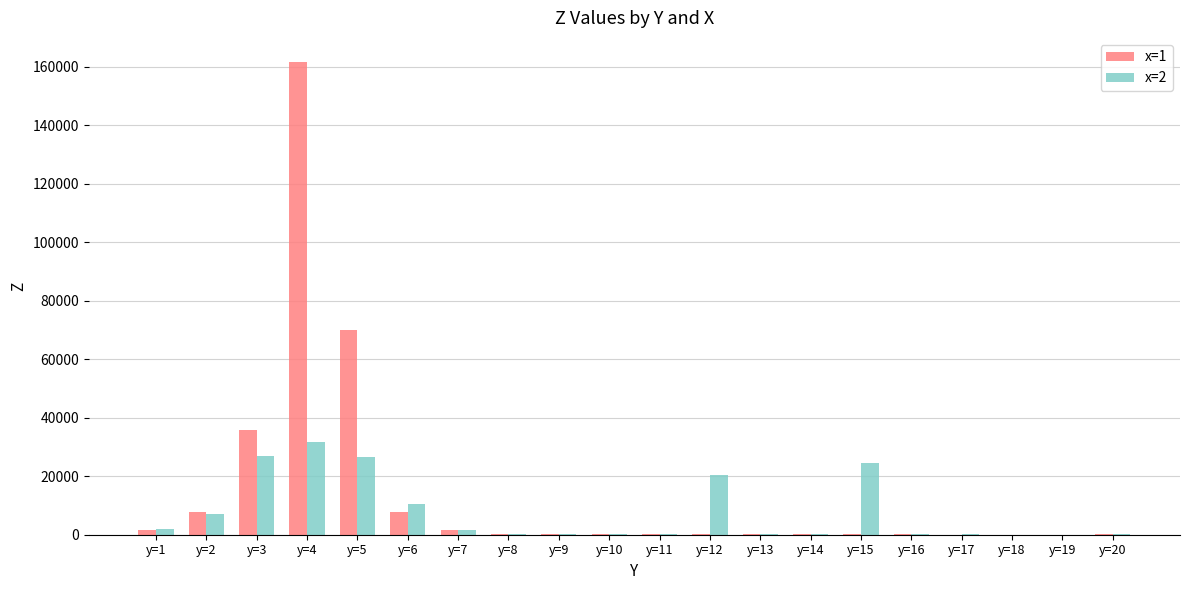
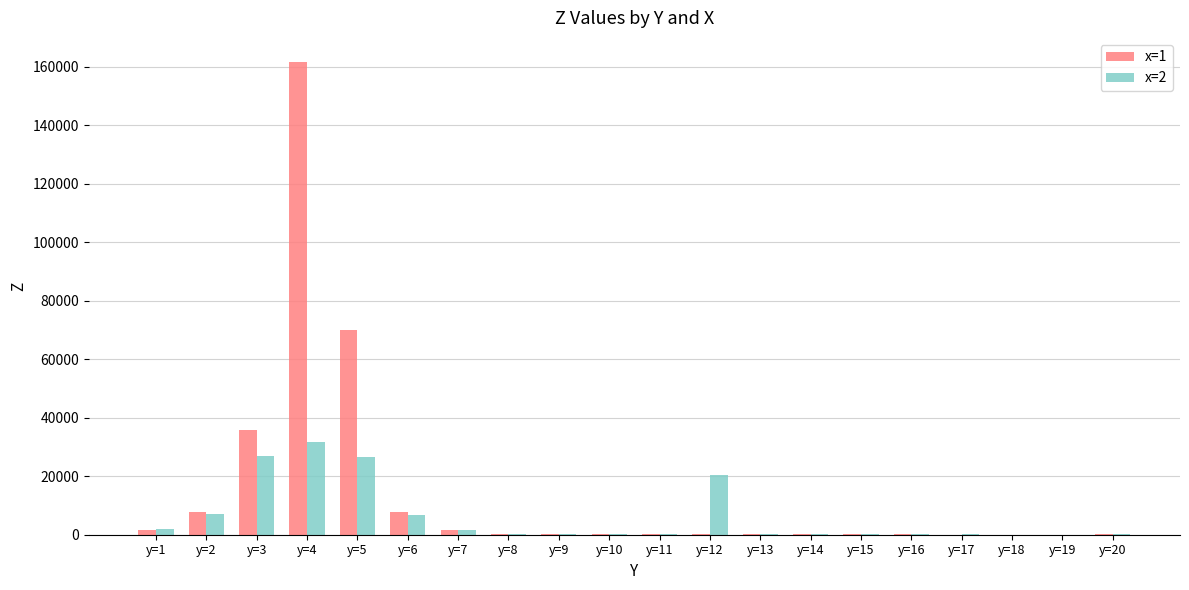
  {
    "x=1": {
      "y=1": 2000,
      "y=2": 8000,
      "y=3": 36000,
      "y=4": 162000,
      "y=5": 70000,
      "y=6": 8000,
      "y=7": 2000
    },
    "x=2": {
      "y=1": 2000,
      "y=2": 7000,
      "y=3": 27000,
      "y=4": 32000,
      "y=5": 27000,
-     "y=6": 10000,
+     "y=6": 7000,
      "y=7": 2000,
      "y=12": 20000,
-     "y=15": 24000
+     "y=15": 0
    }
  }
